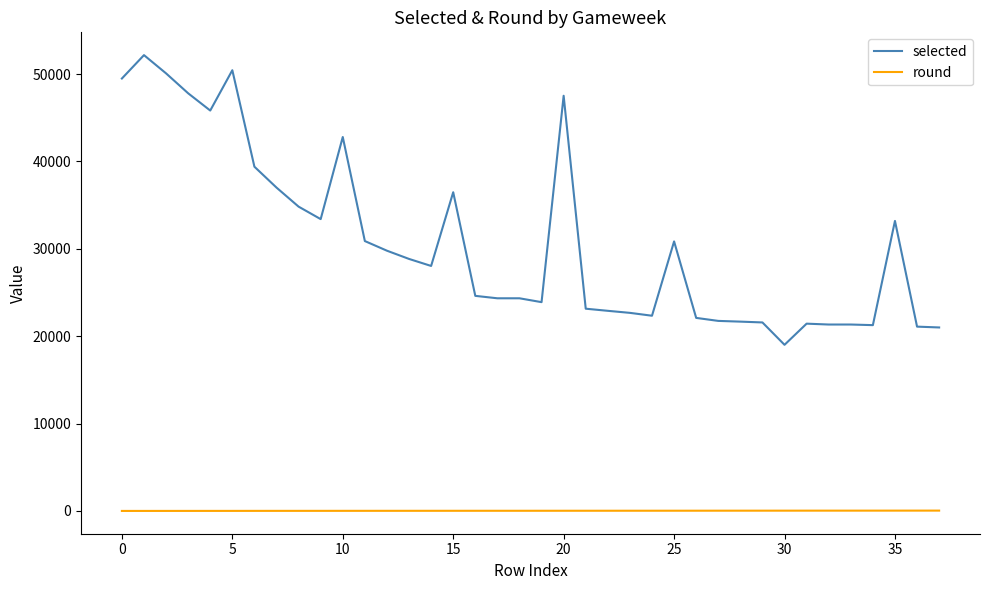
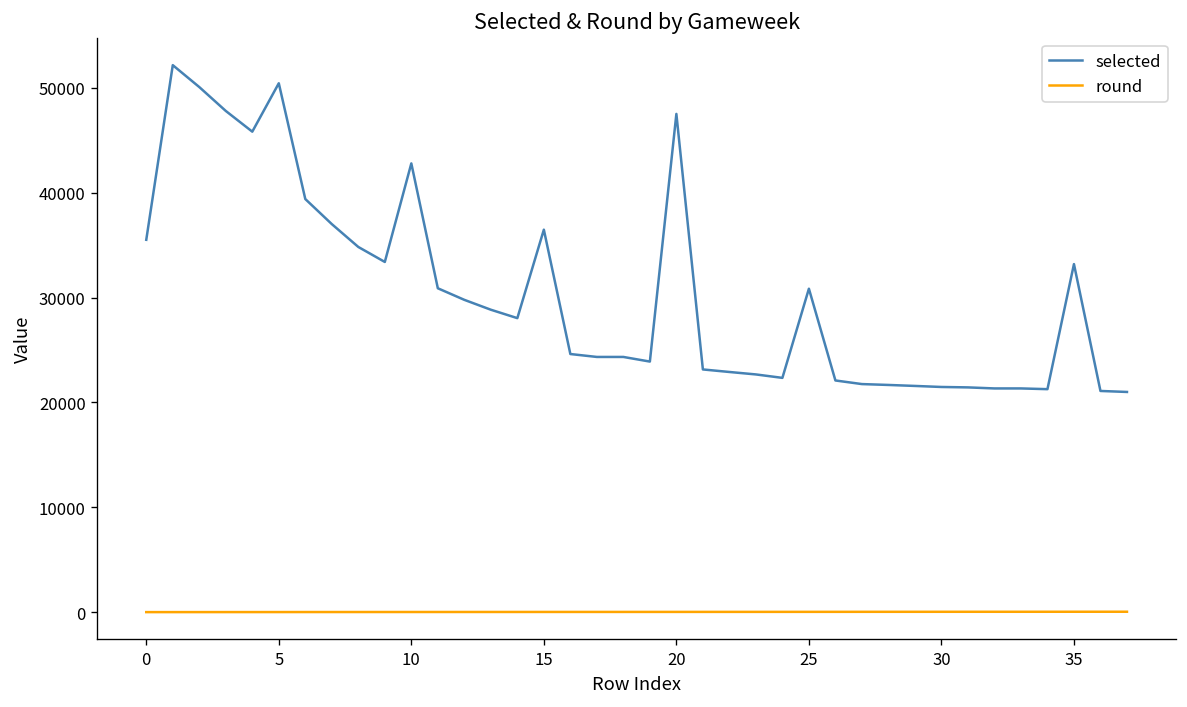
  {
    "selected": {
-     "0": 49000,
+     "0": 36000,
      "5": 50000,
      "10": 43000,
      "15": 36000,
      "20": 48000,
      "25": 31000,
-     "30": 19000,
+     "30": 21000,
      "35": 33000
    },
    "round": {
      "0": 0,
      "5": 0,
      "10": 0,
      "15": 0,
      "20": 0,
      "25": 0,
      "30": 0,
      "35": 0
    }
  }
